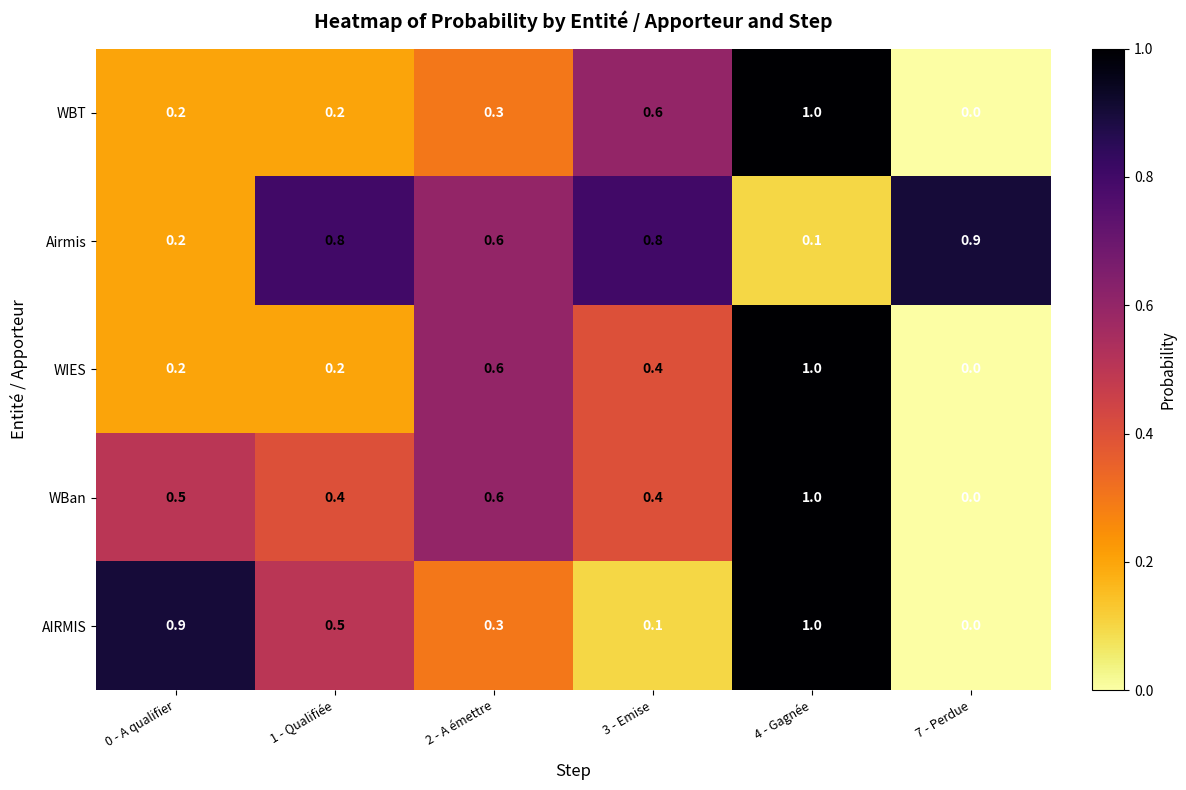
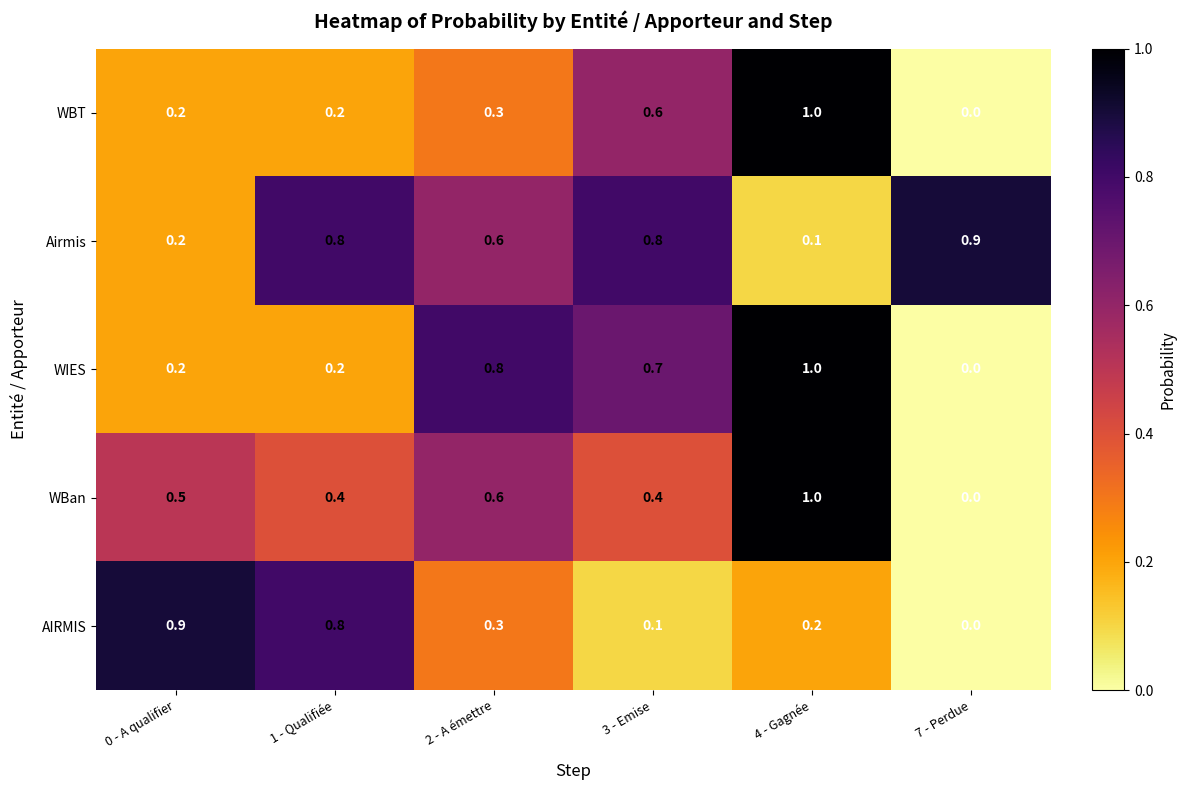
  {
    "WBT": {
      "0 - A qualifier": 0.2,
      "1 - Qualifiée": 0.2,
      "2 - A émettre": 0.3,
      "3 - Emise": 0.6,
      "4 - Gagnée": 1.0,
      "7 - Perdue": 0.0
    },
    "Airmis": {
      "0 - A qualifier": 0.2,
      "1 - Qualifiée": 0.8,
      "2 - A émettre": 0.6,
      "3 - Emise": 0.8,
      "4 - Gagnée": 0.1,
      "7 - Perdue": 0.9
    },
    "WIES": {
      "0 - A qualifier": 0.2,
      "1 - Qualifiée": 0.2,
-     "2 - A émettre": 0.6,
-     "3 - Emise": 0.4,
+     "2 - A émettre": 0.8,
+     "3 - Emise": 0.7,
      "4 - Gagnée": 1.0,
      "7 - Perdue": 0.0
    },
    "WBan": {
      "0 - A qualifier": 0.5,
      "1 - Qualifiée": 0.4,
      "2 - A émettre": 0.6,
      "3 - Emise": 0.4,
      "4 - Gagnée": 1.0,
      "7 - Perdue": 0.0
    },
    "AIRMIS": {
      "0 - A qualifier": 0.9,
-     "1 - Qualifiée": 0.5,
+     "1 - Qualifiée": 0.8,
      "2 - A émettre": 0.3,
      "3 - Emise": 0.1,
-     "4 - Gagnée": 1.0,
+     "4 - Gagnée": 0.2,
      "7 - Perdue": 0.0
    }
  }
